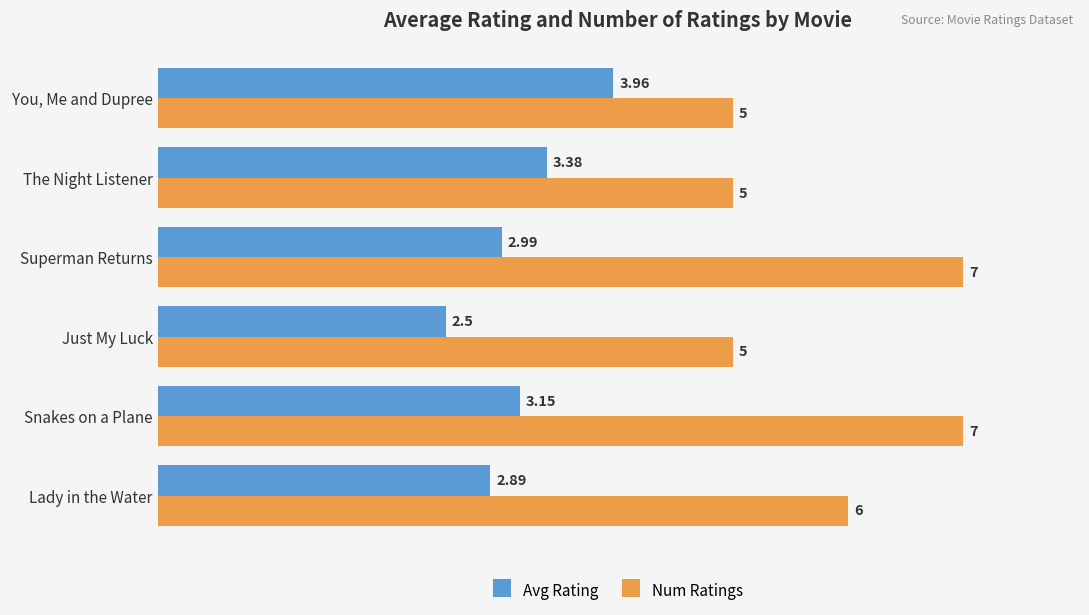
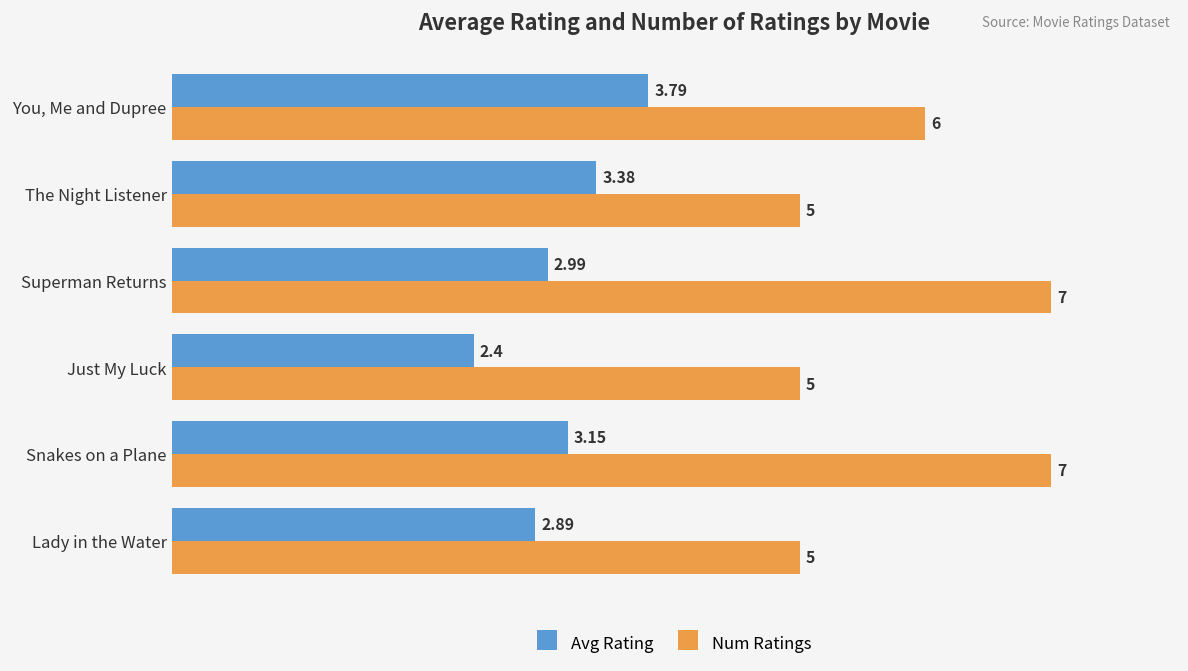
  {
    "Avg Rating": {
-     "You, Me and Dupree": 3.96,
+     "You, Me and Dupree": 3.79,
      "The Night Listener": 3.38,
      "Superman Returns": 2.99,
-     "Just My Luck": 2.5,
+     "Just My Luck": 2.4,
      "Snakes on a Plane": 3.15,
      "Lady in the Water": 2.89
    },
    "Num Ratings": {
-     "You, Me and Dupree": 5,
+     "You, Me and Dupree": 6,
      "The Night Listener": 5,
      "Superman Returns": 7,
      "Just My Luck": 5,
      "Snakes on a Plane": 7,
-     "Lady in the Water": 6
+     "Lady in the Water": 5
    }
  }
